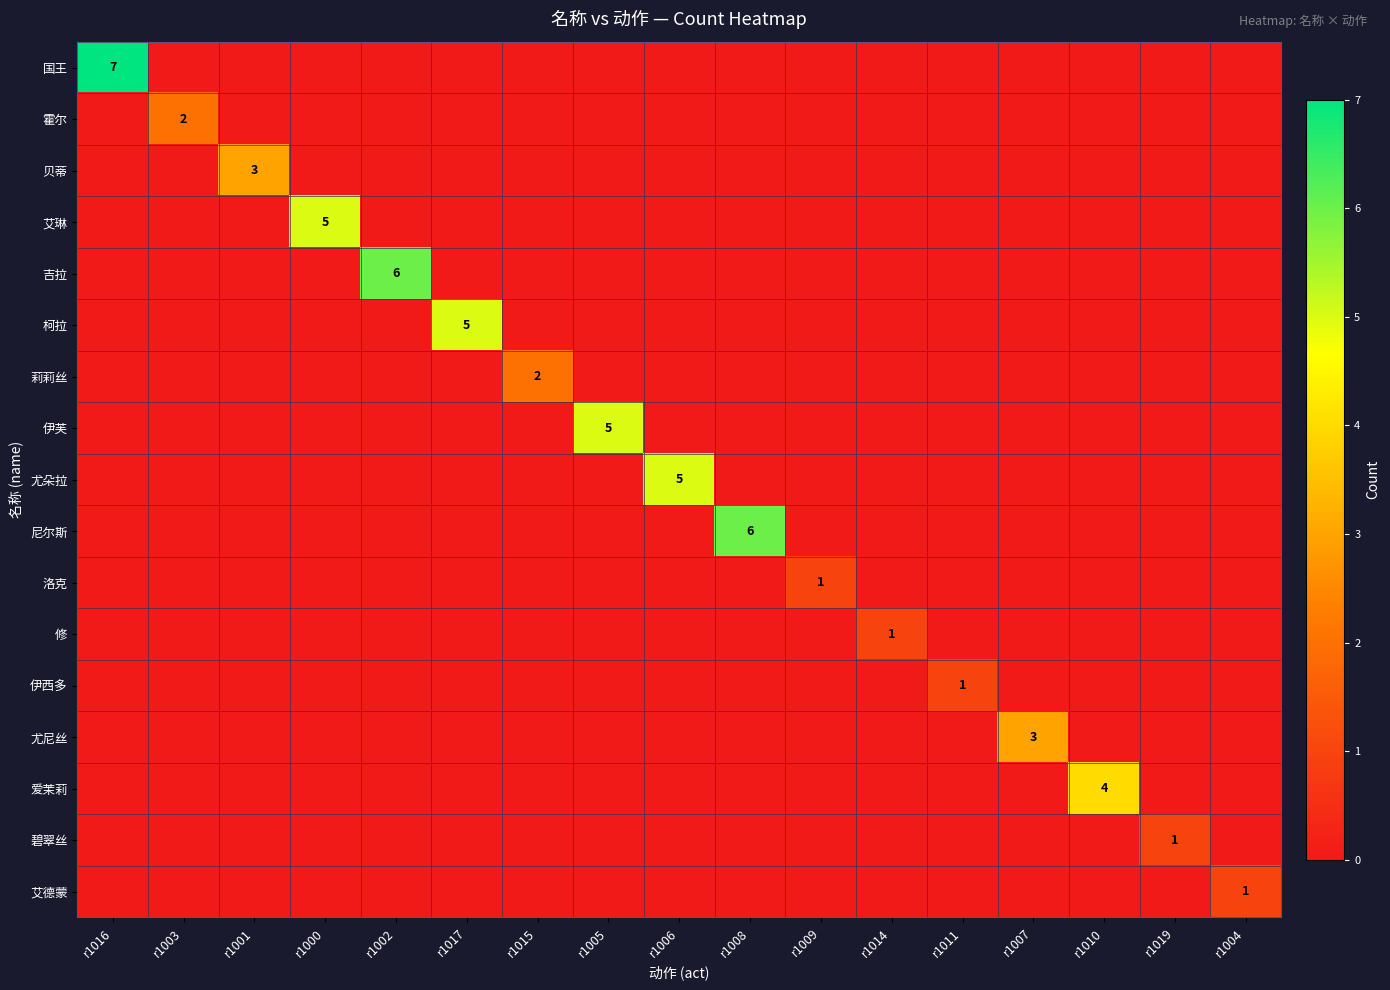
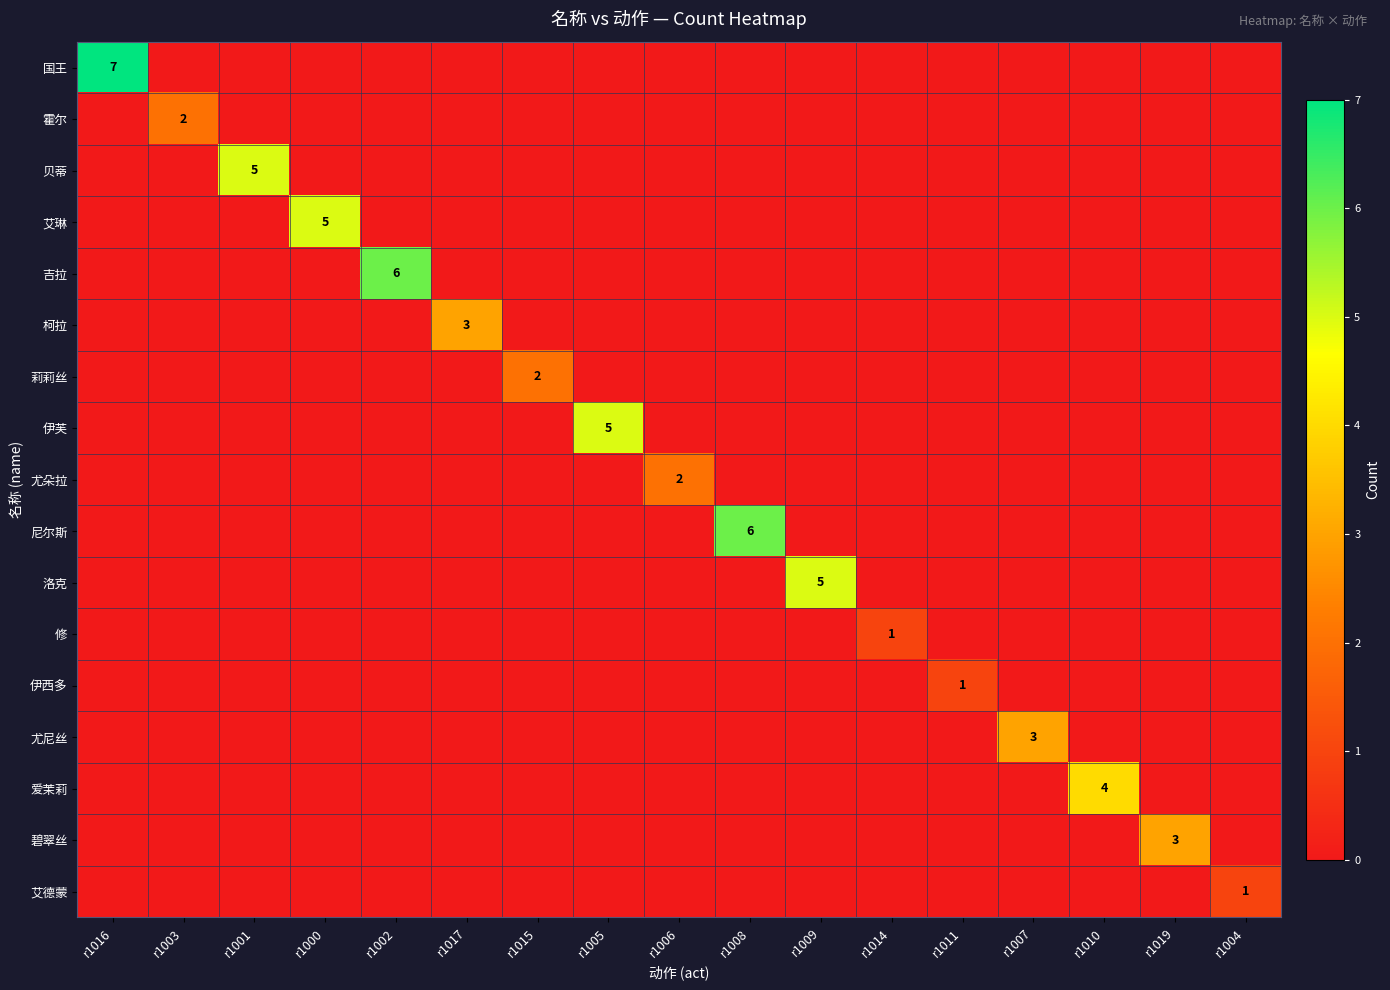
  {
    "国王": {
      "r1016": 7
    },
    "霍尔": {
      "r1003": 2
    },
    "贝蒂": {
-     "r1001": 3
+     "r1001": 5
    },
    "艾琳": {
      "r1000": 5
    },
    "吉拉": {
      "r1002": 6
    },
    "柯拉": {
-     "r1017": 5
+     "r1017": 3
    },
    "莉莉丝": {
      "r1015": 2
    },
    "伊芙": {
      "r1005": 5
    },
    "尤朵拉": {
-     "r1006": 5
+     "r1006": 2
    },
    "尼尔斯": {
      "r1008": 6
    },
    "洛克": {
-     "r1009": 1
+     "r1009": 5
    },
    "修": {
      "r1014": 1
    },
    "伊西多": {
      "r1011": 1
    },
    "尤尼丝": {
      "r1007": 3
    },
    "爱茉莉": {
      "r1010": 4
    },
    "碧翠丝": {
-     "r1019": 1
+     "r1019": 3
    },
    "艾德蒙": {
      "r1004": 1
    }
  }
